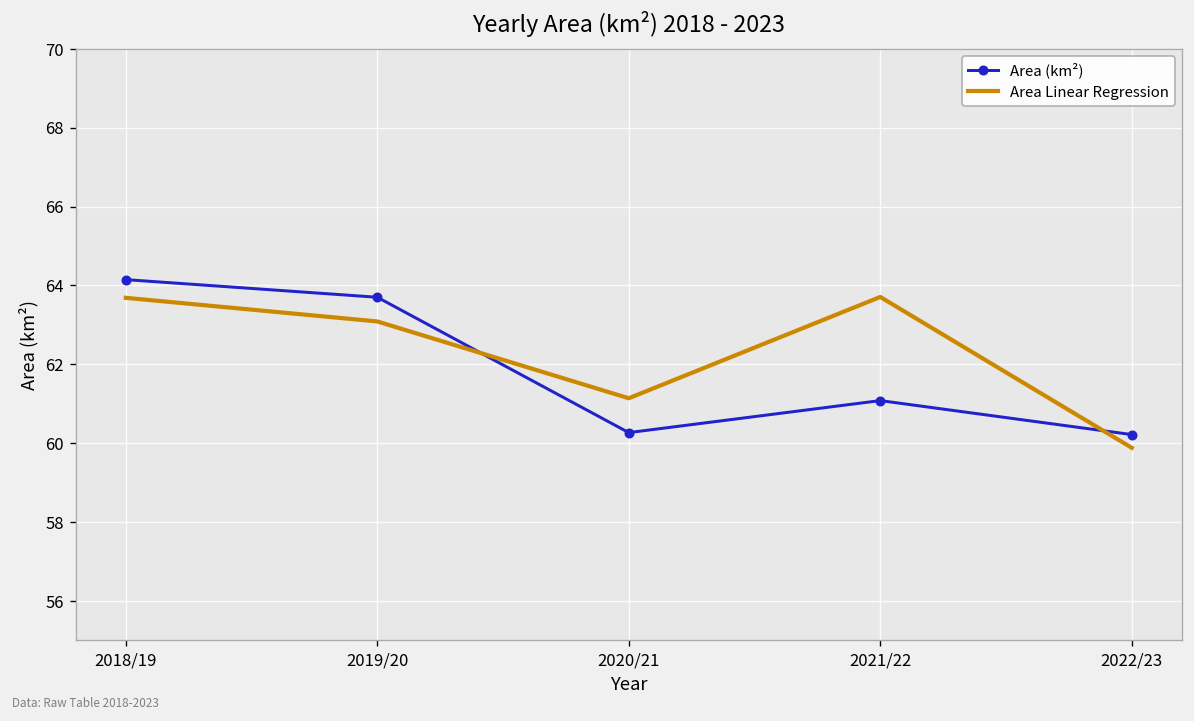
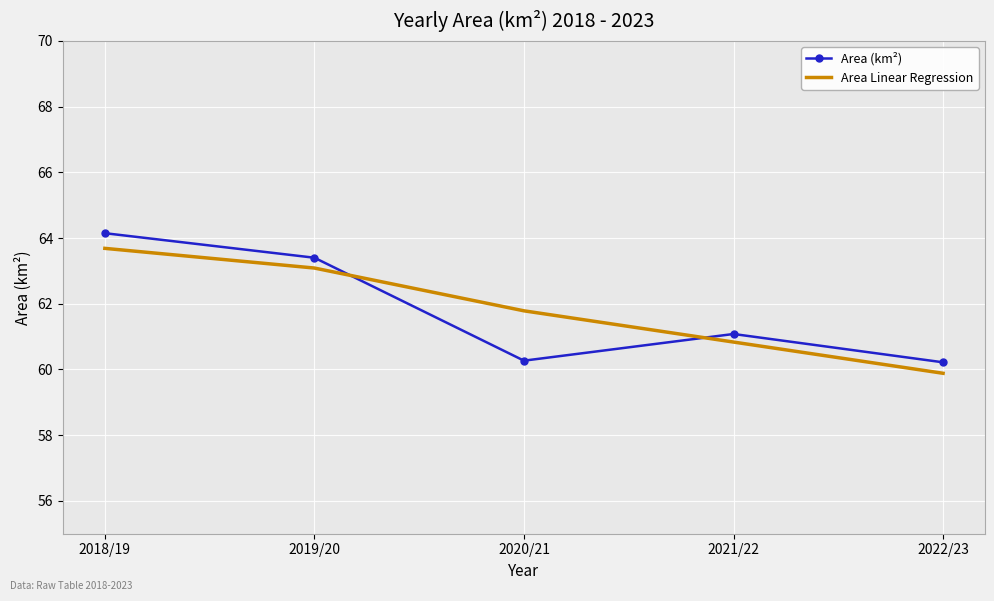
  {
    "Area (km²)": {
      "2018/19": 64.1,
-     "2019/20": 63.7,
+     "2019/20": 63.4,
      "2020/21": 60.3,
      "2021/22": 61.1,
      "2022/23": 60.2
    },
    "Area Linear Regression": {
      "2018/19": 63.7,
      "2019/20": 63.1,
-     "2020/21": 61.1,
-     "2021/22": 63.7,
+     "2020/21": 61.8,
+     "2021/22": 60.8,
      "2022/23": 59.9
    }
  }
